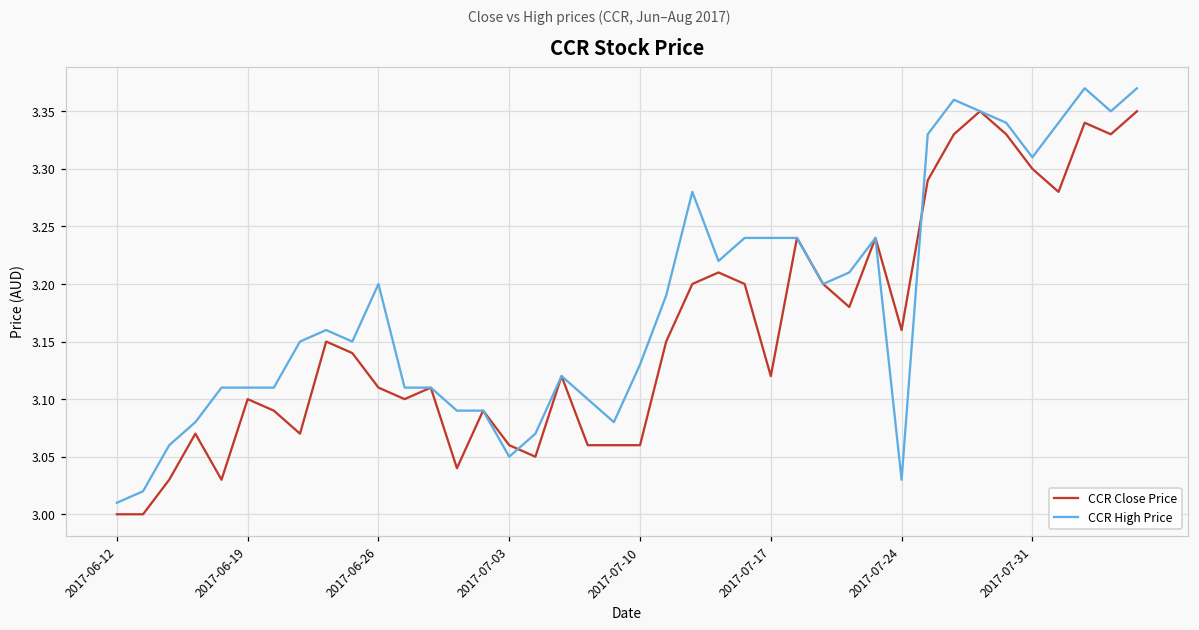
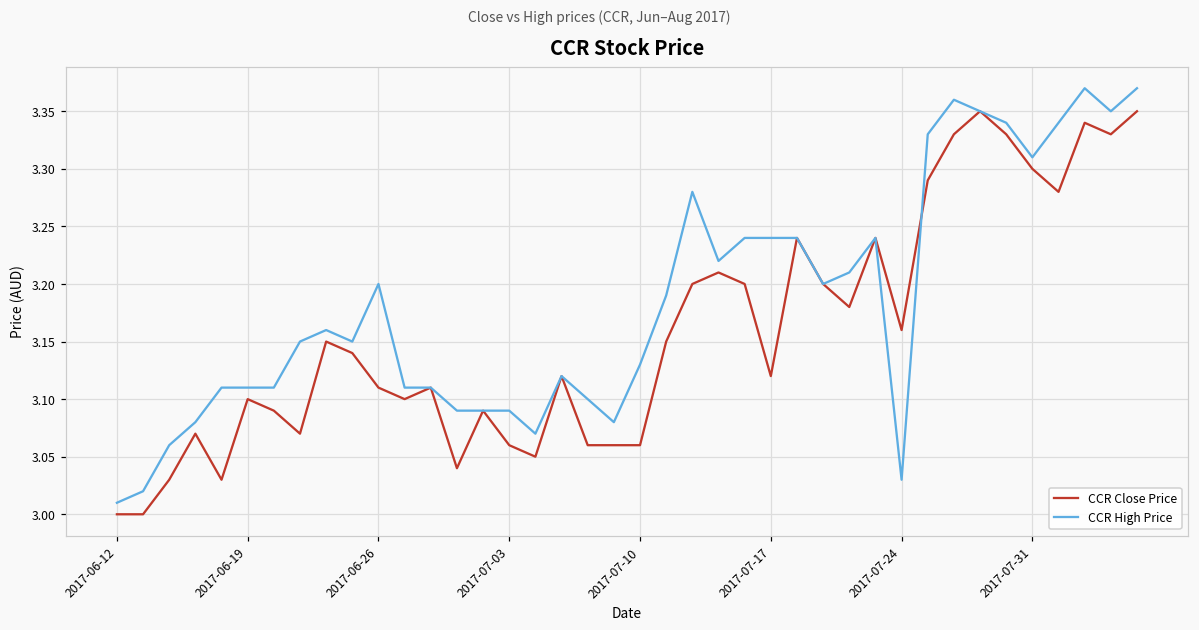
  {
    "CCR Close Price": {
      "2017-06-12": 3.00,
      "2017-06-19": 3.10,
      "2017-06-26": 3.11,
      "2017-07-03": 3.06,
      "2017-07-10": 3.06,
      "2017-07-17": 3.12,
      "2017-07-24": 3.16,
      "2017-07-31": 3.30
    },
    "CCR High Price": {
      "2017-06-12": 3.01,
      "2017-06-19": 3.11,
      "2017-06-26": 3.20,
-     "2017-07-03": 3.05,
+     "2017-07-03": 3.09,
      "2017-07-10": 3.13,
      "2017-07-17": 3.24,
      "2017-07-24": 3.03,
      "2017-07-31": 3.31
    }
  }
